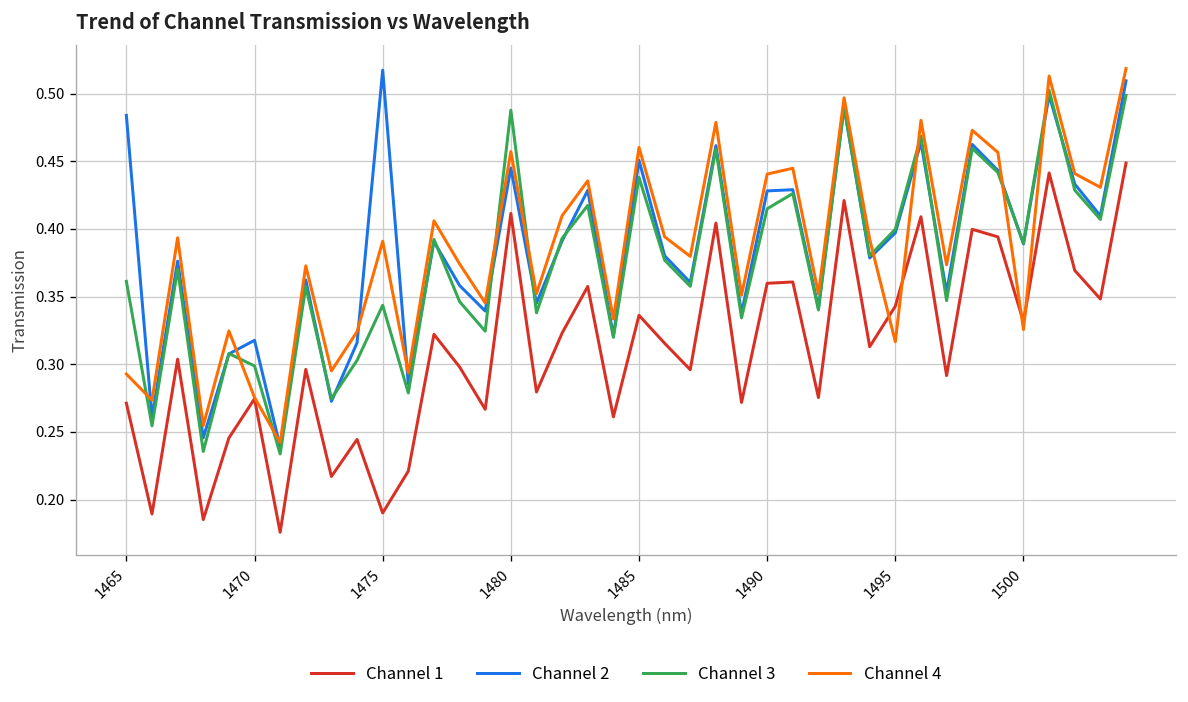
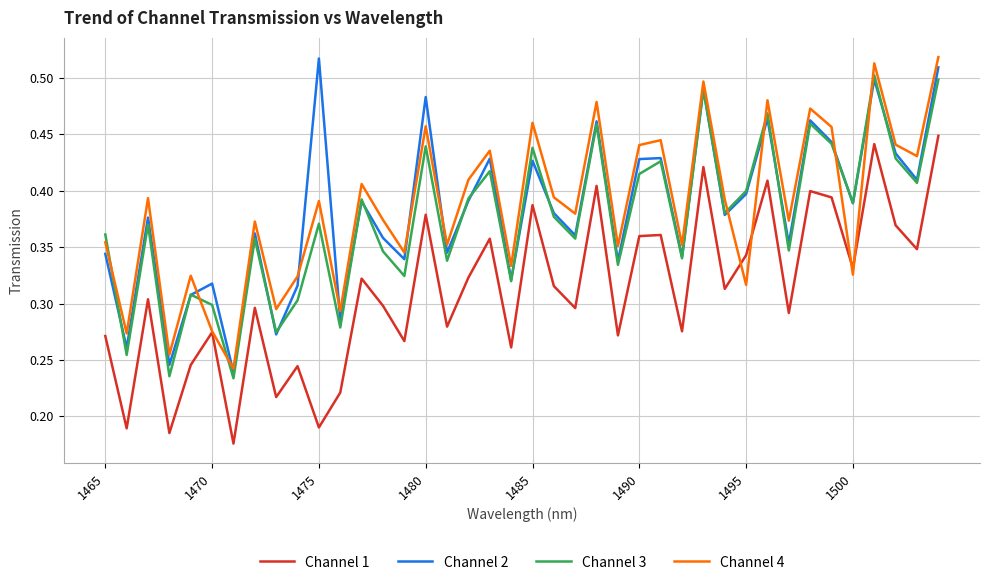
  {
    "Channel 1": {
      "1465": 0.271,
      "1475": 0.190,
-     "1480": 0.411,
-     "1485": 0.336,
+     "1480": 0.379,
+     "1485": 0.387,
      "1490": 0.360,
      "1495": 0.343,
      "1500": 0.331
    },
    "Channel 2": {
-     "1465": 0.484,
+     "1465": 0.344,
      "1470": 0.318,
      "1475": 0.517,
-     "1480": 0.445,
-     "1485": 0.451,
+     "1480": 0.483,
+     "1485": 0.427,
      "1490": 0.428,
      "1495": 0.397
    },
    "Channel 3": {
      "1465": 0.361,
      "1470": 0.299,
-     "1475": 0.344,
-     "1480": 0.488,
+     "1475": 0.371,
+     "1480": 0.439,
      "1485": 0.438,
      "1490": 0.415,
      "1495": 0.400
    },
    "Channel 4": {
-     "1465": 0.293,
+     "1465": 0.354,
      "1475": 0.391,
      "1480": 0.457,
      "1485": 0.460,
      "1490": 0.441,
      "1495": 0.317,
      "1500": 0.326
    }
  }
